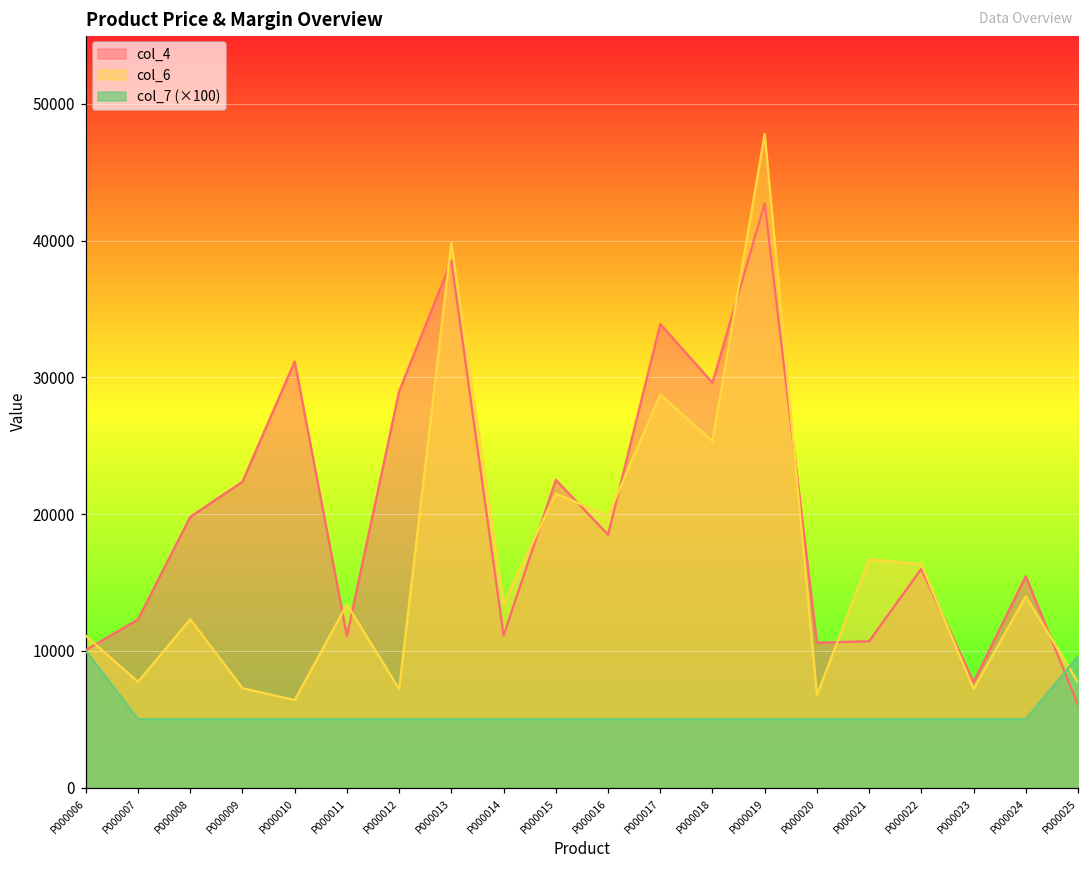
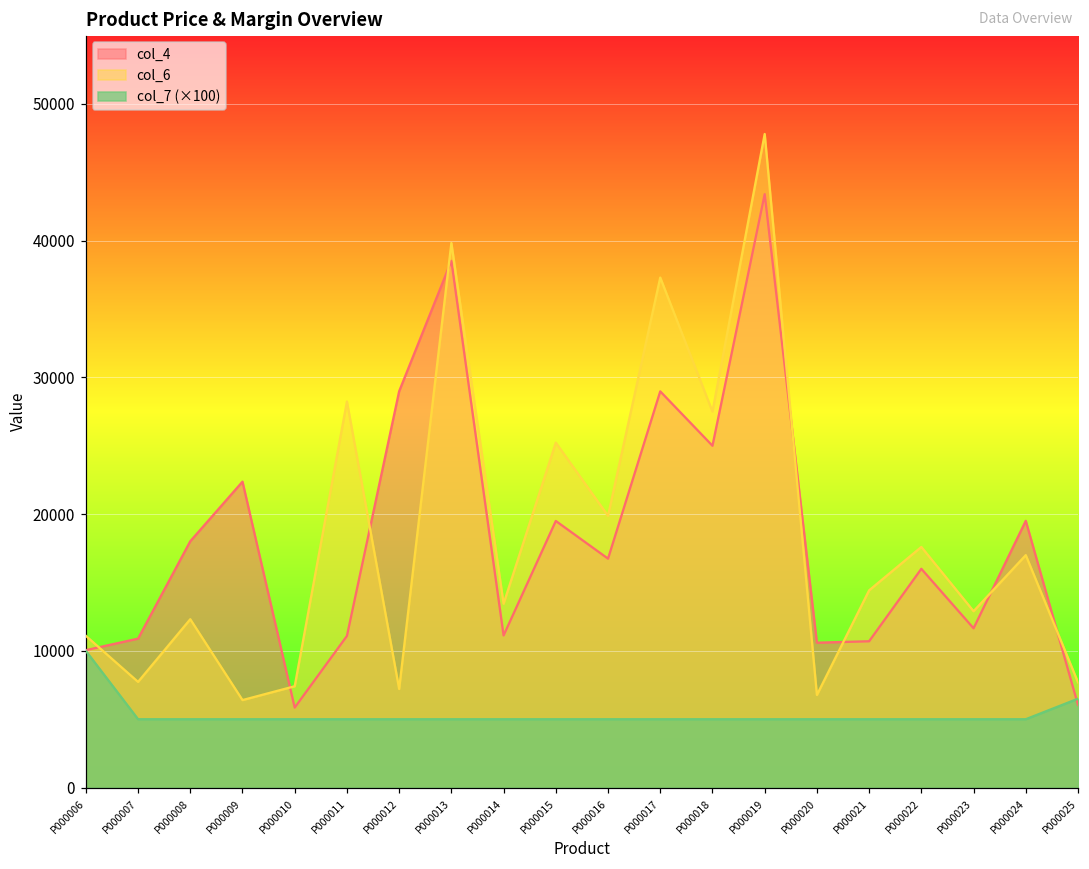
  {
    "col_4": {
-     "P000007": 12300,
-     "P000008": 19800,
+     "P000007": 10900,
+     "P000008": 18000,
      "P000009": 22400,
-     "P000010": 31200,
+     "P000010": 5900,
      "P000011": 11100,
      "P000012": 29000,
      "P000013": 38500,
      "P000014": 11100,
-     "P000015": 22500,
-     "P000016": 18500,
-     "P000017": 33900,
-     "P000018": 29600,
-     "P000019": 42700,
+     "P000015": 19500,
+     "P000016": 16700,
+     "P000017": 29000,
+     "P000018": 25000,
+     "P000019": 43400,
      "P000020": 10600,
      "P000021": 10700,
      "P000022": 16000,
-     "P000023": 7700,
-     "P000024": 15500,
+     "P000023": 11700,
+     "P000024": 19500,
      "P000025": 6000
    },
    "col_6": {
      "P000006": 11100,
      "P000007": 7700,
      "P000008": 12300,
-     "P000009": 7300,
-     "P000010": 6400,
-     "P000011": 13400,
+     "P000009": 6400,
+     "P000010": 7400,
+     "P000011": 28200,
      "P000012": 7200,
      "P000013": 39800,
      "P000014": 13500,
-     "P000015": 21500,
+     "P000015": 25200,
      "P000016": 19900,
-     "P000017": 28700,
-     "P000018": 25300,
+     "P000017": 37300,
+     "P000018": 27500,
      "P000019": 47800,
      "P000020": 6800,
-     "P000021": 16700,
-     "P000022": 16300,
-     "P000023": 7200,
-     "P000024": 14000,
+     "P000021": 14400,
+     "P000022": 17600,
+     "P000023": 12900,
+     "P000024": 17000,
      "P000025": 7700
    },
    "col_7 (×100)": {
      "P000007": 5000,
      "P000008": 5000,
      "P000009": 5000,
      "P000010": 5000,
      "P000011": 5000,
      "P000012": 5000,
      "P000013": 5000,
      "P000014": 5000,
      "P000015": 5000,
      "P000016": 5000,
      "P000017": 5000,
      "P000018": 5000,
      "P000019": 5000,
      "P000020": 5000,
      "P000021": 5000,
      "P000022": 5000,
      "P000023": 5000,
      "P000024": 5000,
-     "P000025": 9600
+     "P000025": 6500
    }
  }
